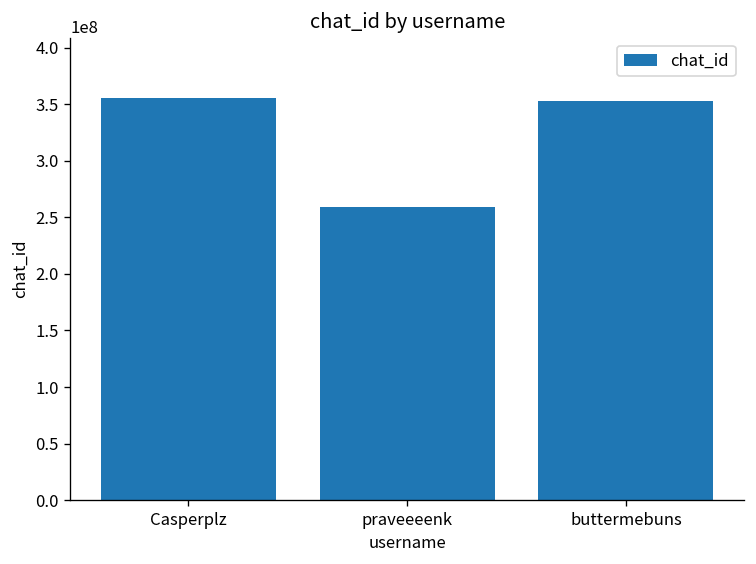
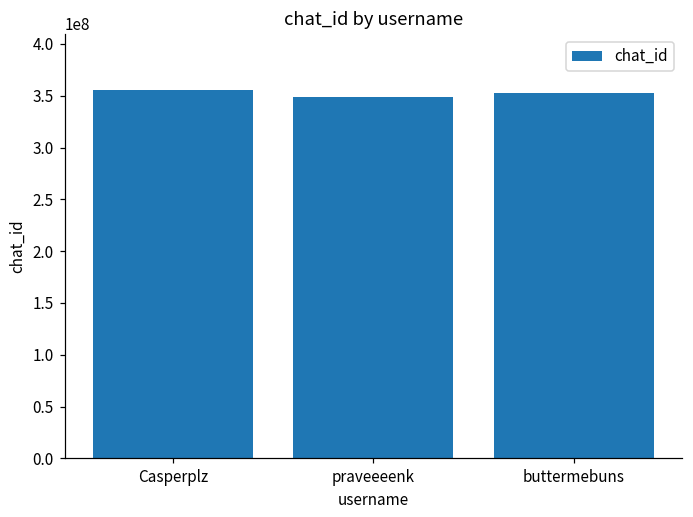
  {
    "Casperplz": 360000000,
-   "praveeeenk": 260000000,
+   "praveeeenk": 350000000,
    "buttermebuns": 350000000
  }
